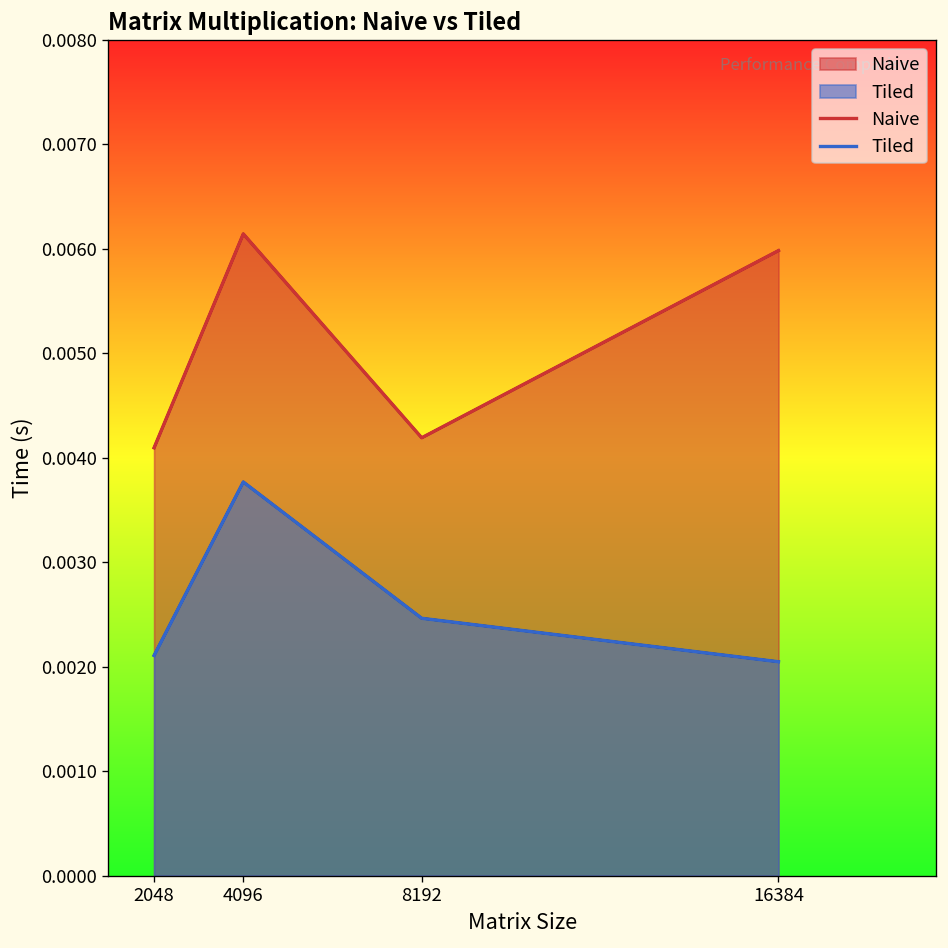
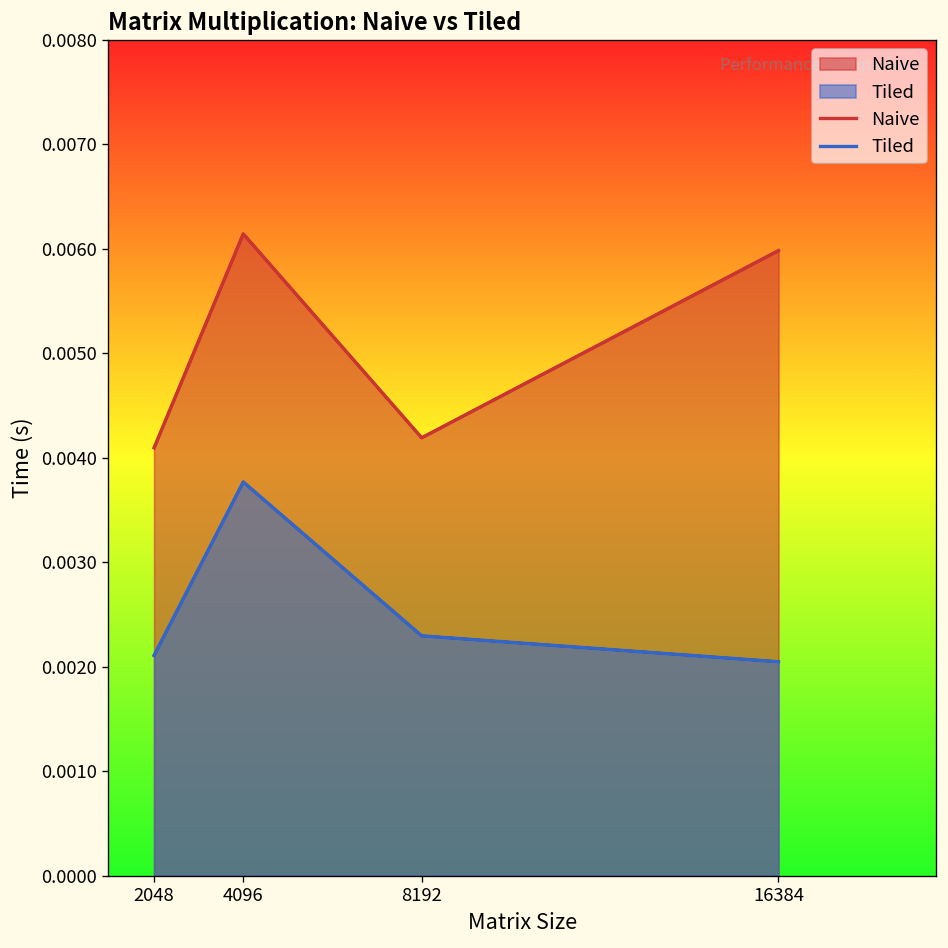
  {
    "Naive": {
      "2048": 0.0041,
      "4096": 0.0061,
      "8192": 0.0042,
      "16384": 0.0060
    },
    "Tiled": {
      "2048": 0.0021,
      "4096": 0.0038,
-     "8192": 0.0025,
+     "8192": 0.0023,
      "16384": 0.0020
    }
  }
